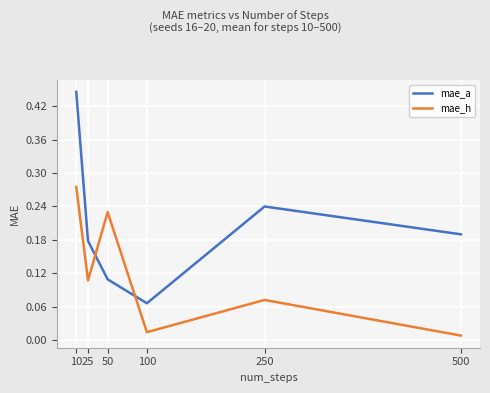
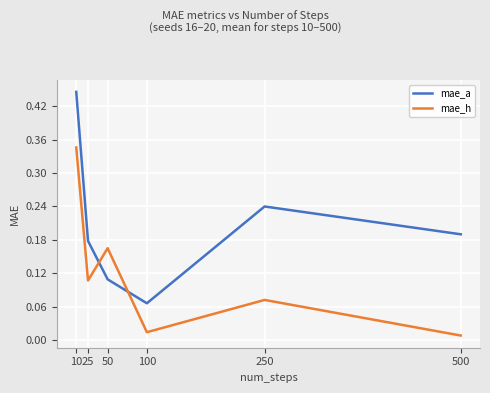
  {
    "mae_a": {
      "10": 0.45,
      "25": 0.18,
      "50": 0.11,
      "100": 0.07,
      "250": 0.24,
      "500": 0.19
    },
    "mae_h": {
-     "10": 0.28,
+     "10": 0.35,
      "25": 0.11,
-     "50": 0.23,
+     "50": 0.17,
      "100": 0.01,
      "250": 0.07,
      "500": 0.01
    }
  }
